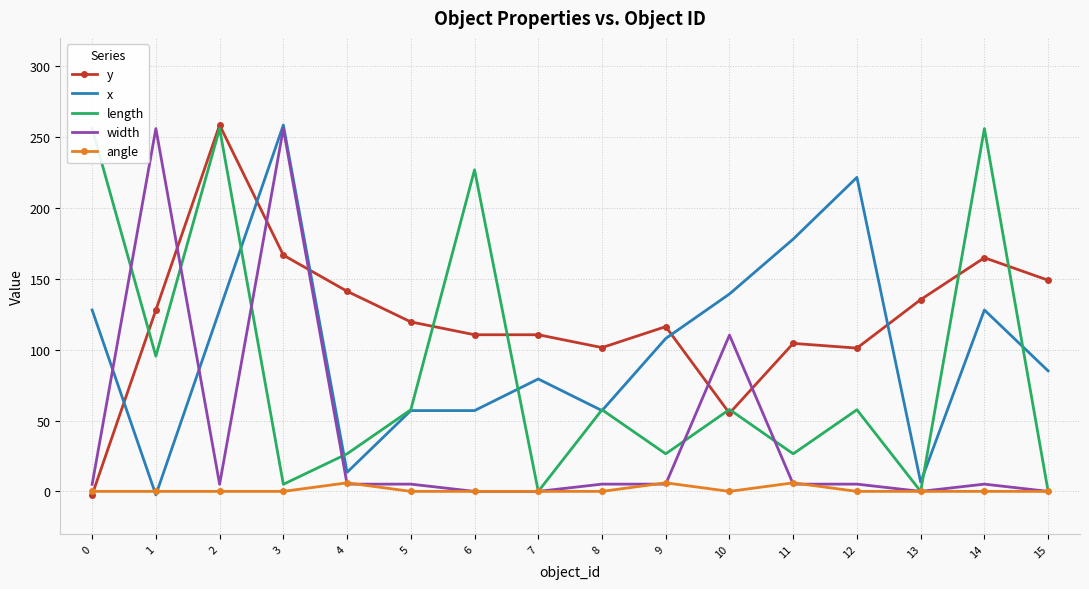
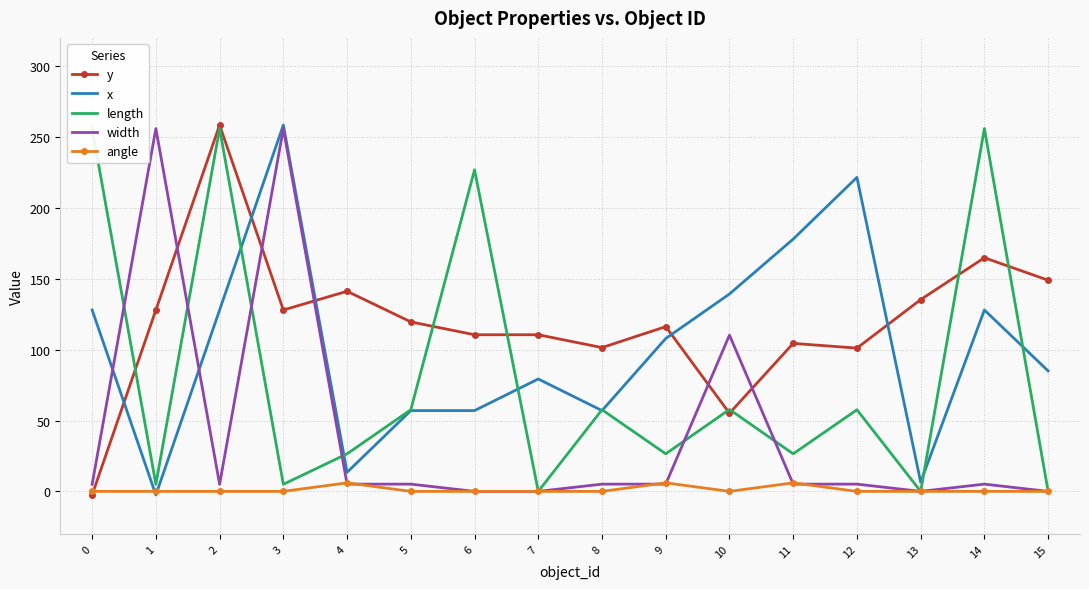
  {
    "y": {
      "0": -3,
      "1": 128,
      "2": 259,
-     "3": 167,
+     "3": 128,
      "4": 141,
      "5": 120,
      "6": 111,
      "7": 111,
      "8": 101,
      "9": 116,
      "10": 55,
      "11": 104,
      "12": 101,
      "13": 135,
      "14": 165,
      "15": 149
    },
    "x": {
      "0": 128,
      "1": -3,
      "2": 128,
      "3": 259,
      "4": 13,
      "6": 57,
      "7": 79,
      "9": 108,
      "10": 139,
      "11": 178,
      "12": 222,
      "13": 7,
      "14": 128,
      "15": 85
    },
    "length": {
-     "1": 95,
+     "1": 5,
      "2": 256,
      "3": 5,
      "4": 27,
      "6": 227,
      "9": 27,
      "10": 58,
      "11": 27,
      "12": 58,
      "14": 256
    },
    "width": {
      "0": 5,
      "1": 256,
      "2": 5,
      "3": 256,
      "5": 5,
      "8": 5,
      "10": 110,
      "12": 5,
      "14": 5
    },
    "angle": {
      "0": 0,
      "1": 0,
      "2": 0,
      "3": 0,
      "5": 0,
      "8": 0,
      "10": 0,
      "12": 0,
      "14": 0
    }
  }
